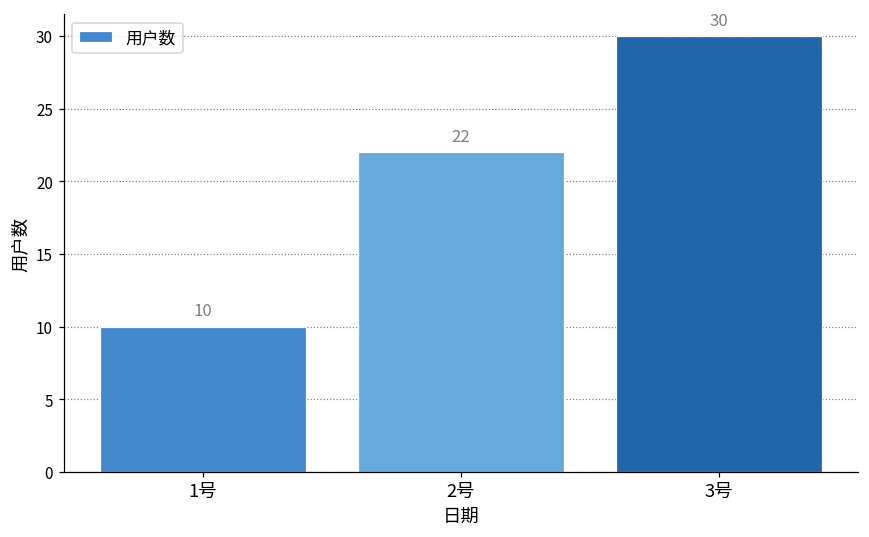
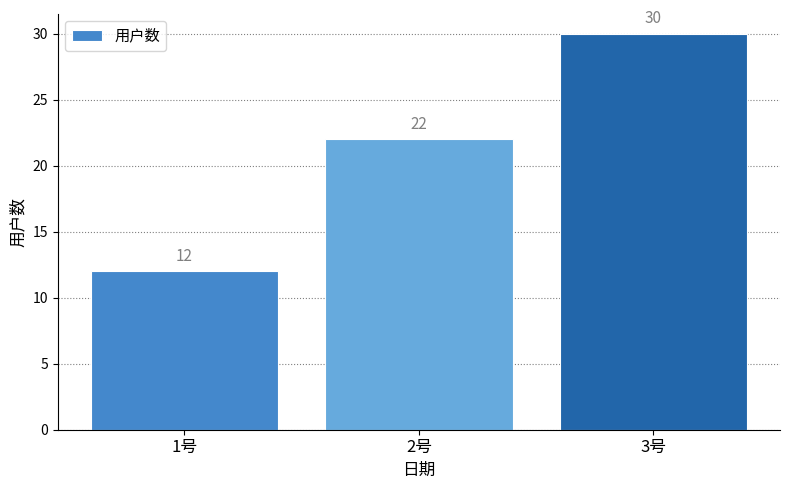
  {
-   "1号": 10,
+   "1号": 12,
    "2号": 22,
    "3号": 30
  }
